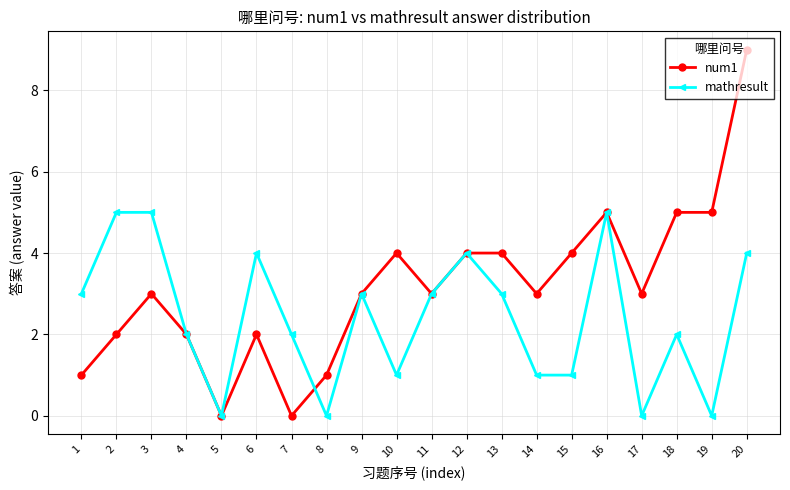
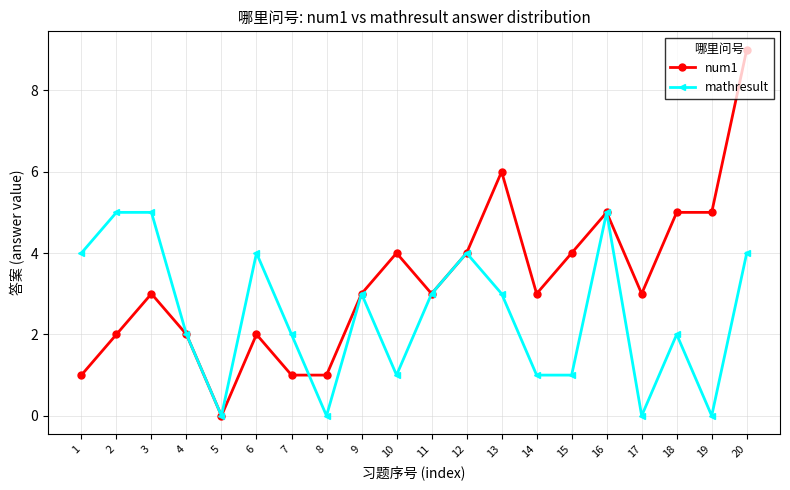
  {
    "num1": {
      "1": 1,
      "2": 2,
      "3": 3,
      "6": 2,
-     "7": 0,
+     "7": 1,
      "8": 1,
      "10": 4,
-     "13": 4,
+     "13": 6,
      "14": 3,
      "15": 4,
      "17": 3,
      "18": 5,
      "19": 5
    },
    "mathresult": {
-     "1": 3,
+     "1": 4,
      "2": 5,
      "3": 5,
      "6": 4,
      "7": 2,
      "8": 0,
      "10": 1,
      "13": 3,
      "14": 1,
      "15": 1,
      "17": 0,
      "18": 2,
      "19": 0,
      "20": 4
    }
  }
